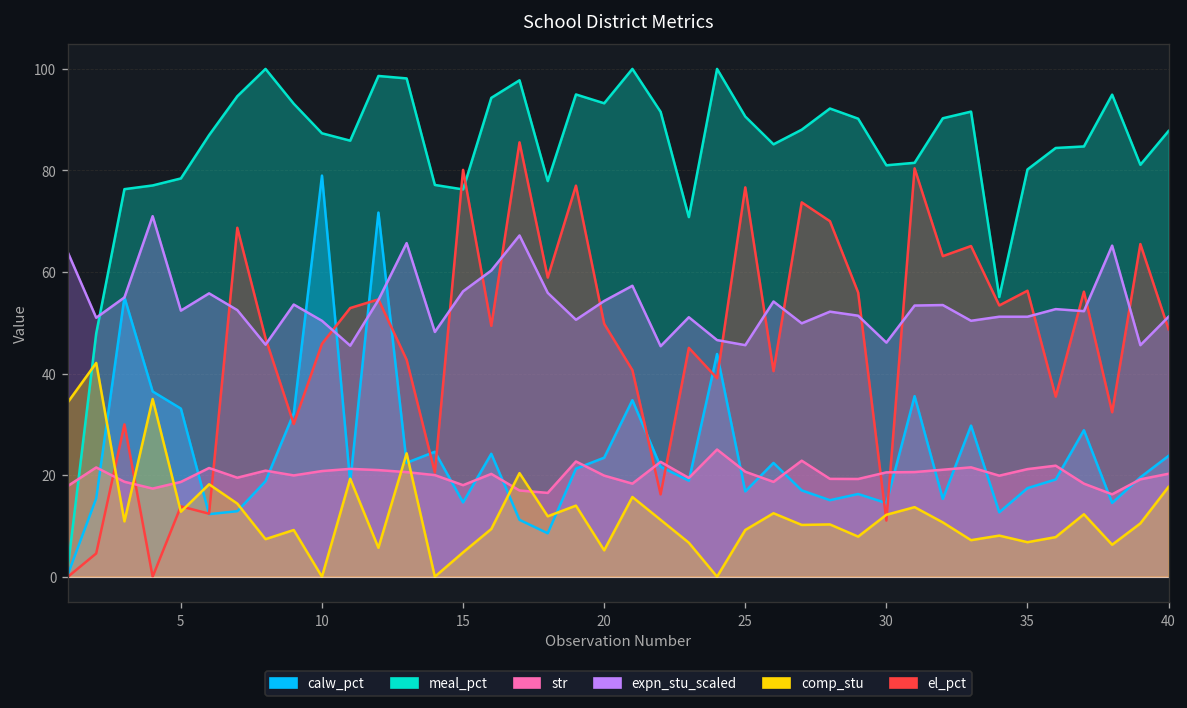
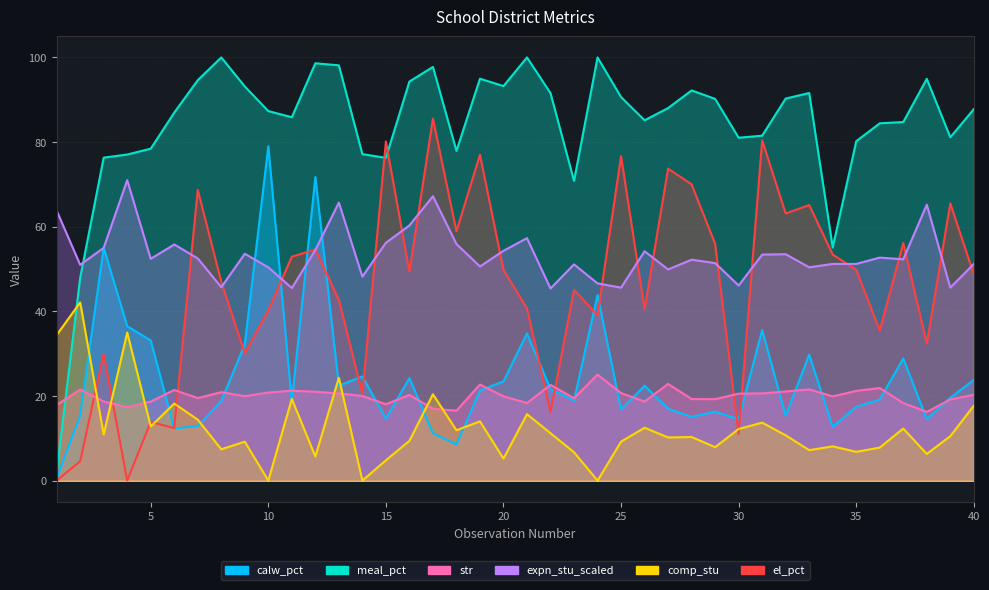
  {
    "el_pct": {
      "5": 14,
-     "10": 46,
+     "10": 40,
      "15": 80,
      "20": 50,
      "25": 77,
      "30": 11,
-     "35": 56,
+     "35": 50,
      "40": 49
    },
    "comp_stu": {
      "5": 13,
      "10": 0,
      "15": 5,
      "20": 5,
      "25": 9,
      "30": 12,
      "35": 7,
      "40": 18
    }
  }
